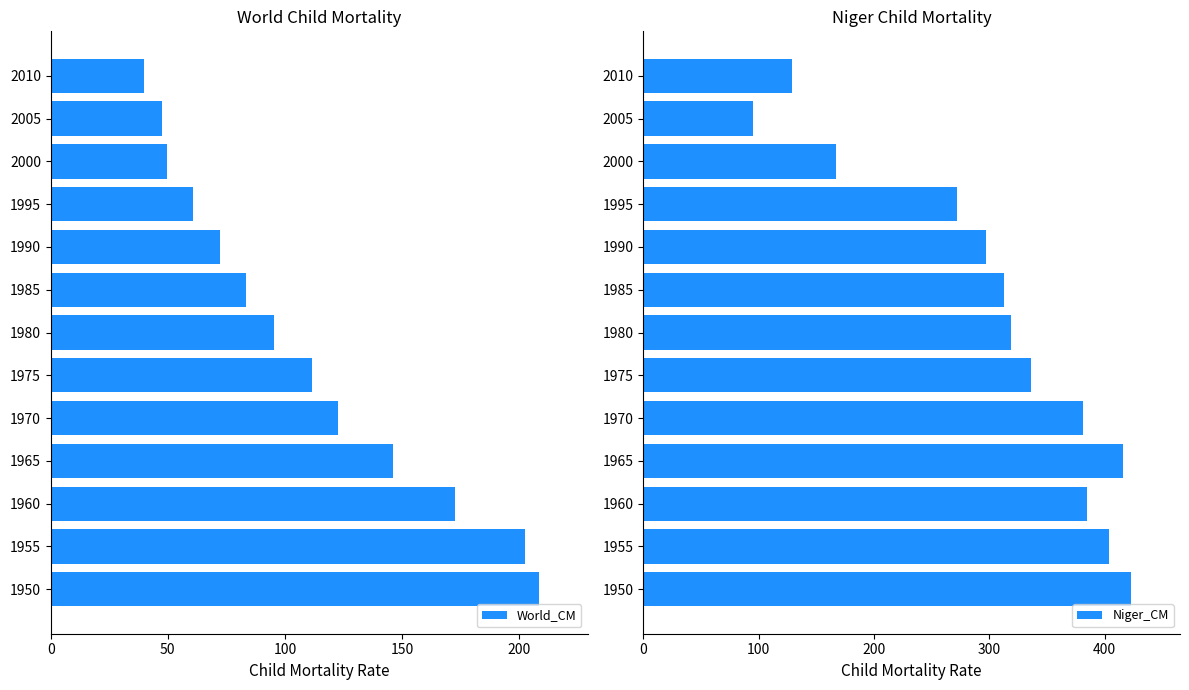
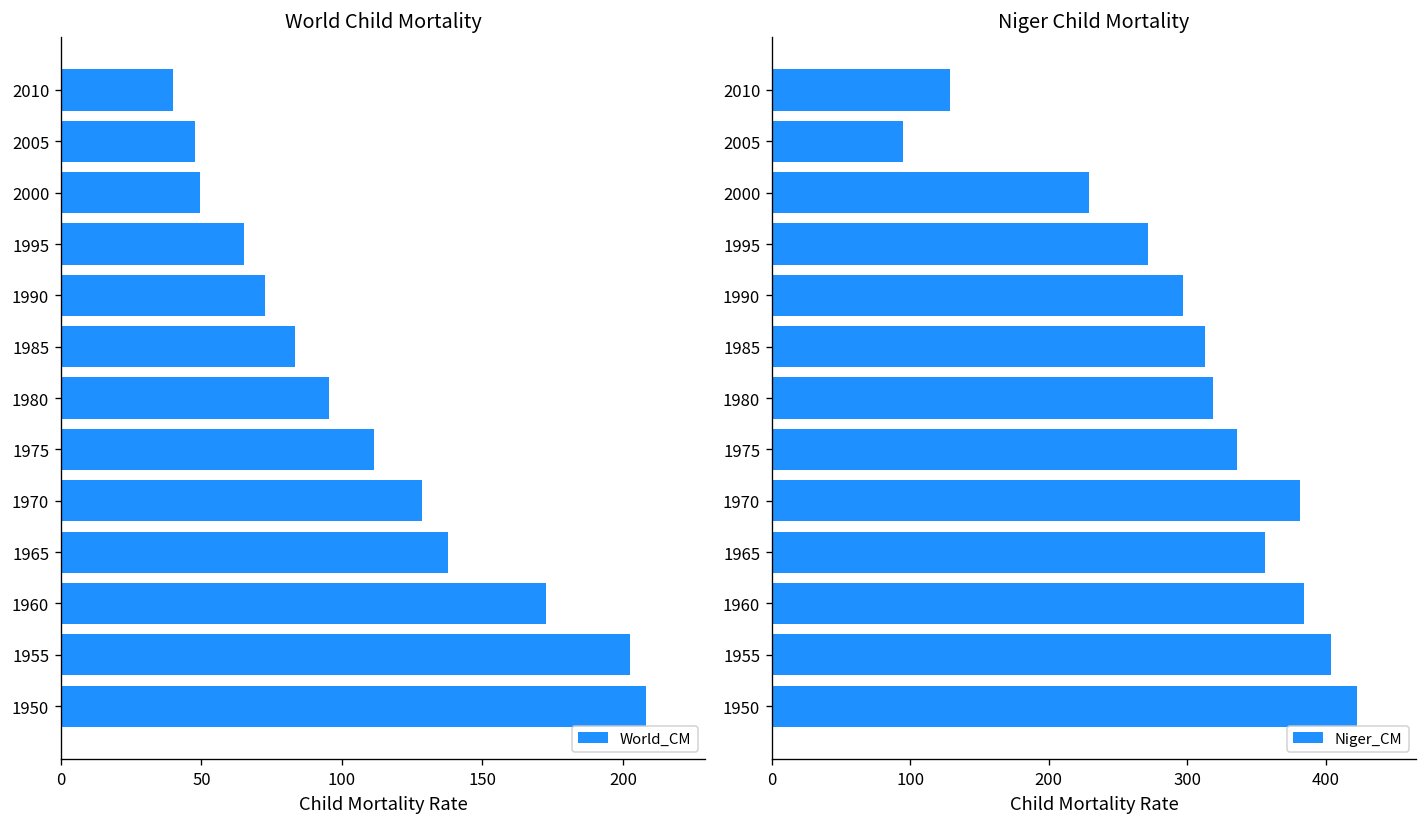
  {
    "World Child Mortality": {
      "2010": 40,
      "2005": 48,
      "2000": 49,
-     "1995": 61,
+     "1995": 65,
      "1990": 72,
      "1985": 83,
      "1980": 95,
      "1975": 112,
-     "1970": 123,
-     "1965": 146,
+     "1970": 128,
+     "1965": 138,
      "1960": 173,
      "1955": 202,
      "1950": 208
    },
    "Niger Child Mortality": {
      "2010": 129,
      "2005": 95,
-     "2000": 167,
+     "2000": 229,
      "1995": 272,
      "1990": 297,
      "1985": 313,
      "1980": 318,
      "1975": 336,
      "1970": 382,
-     "1965": 416,
+     "1965": 356,
      "1960": 384,
      "1955": 404,
      "1950": 423
    }
  }
